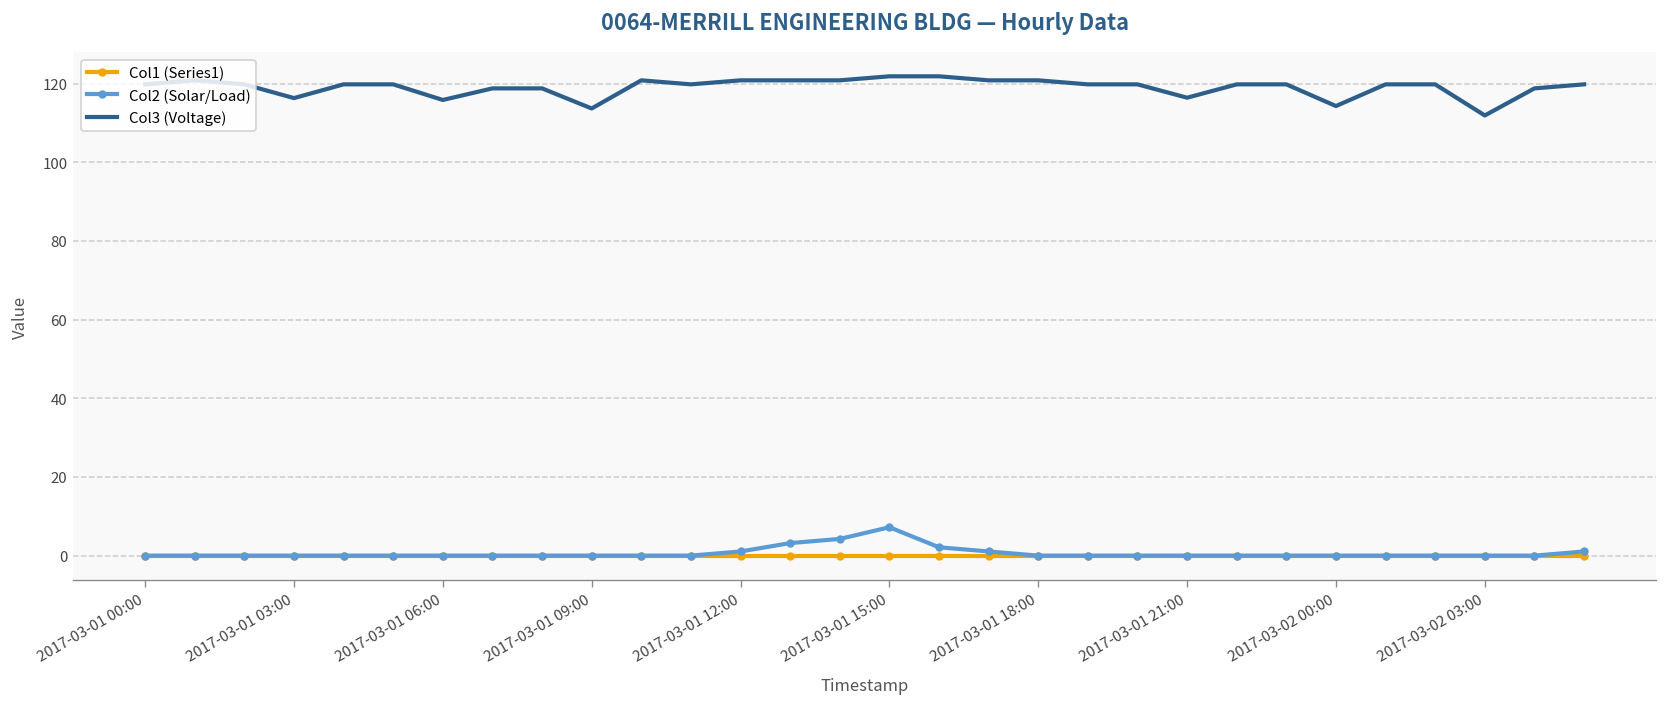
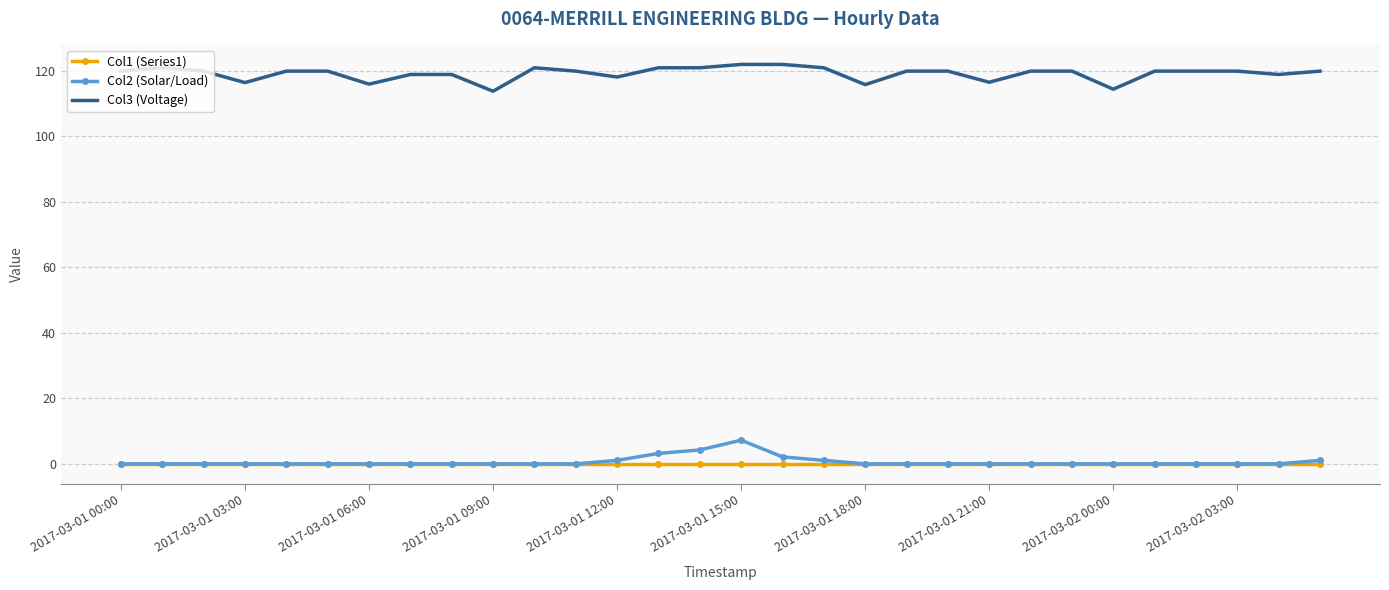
  {
    "Col1 (Series1)": {
      "2017-03-01 12:00": 0,
      "2017-03-01 15:00": 0
    },
    "Col2 (Solar/Load)": {
      "2017-03-01 12:00": 1,
      "2017-03-01 15:00": 7
    },
    "Col3 (Voltage)": {
      "2017-03-01 03:00": 116,
      "2017-03-01 06:00": 116,
      "2017-03-01 09:00": 114,
-     "2017-03-01 12:00": 121,
+     "2017-03-01 12:00": 118,
      "2017-03-01 15:00": 122,
-     "2017-03-01 18:00": 121,
+     "2017-03-01 18:00": 116,
      "2017-03-01 21:00": 116,
      "2017-03-02 00:00": 114,
-     "2017-03-02 03:00": 112
+     "2017-03-02 03:00": 120
    }
  }
